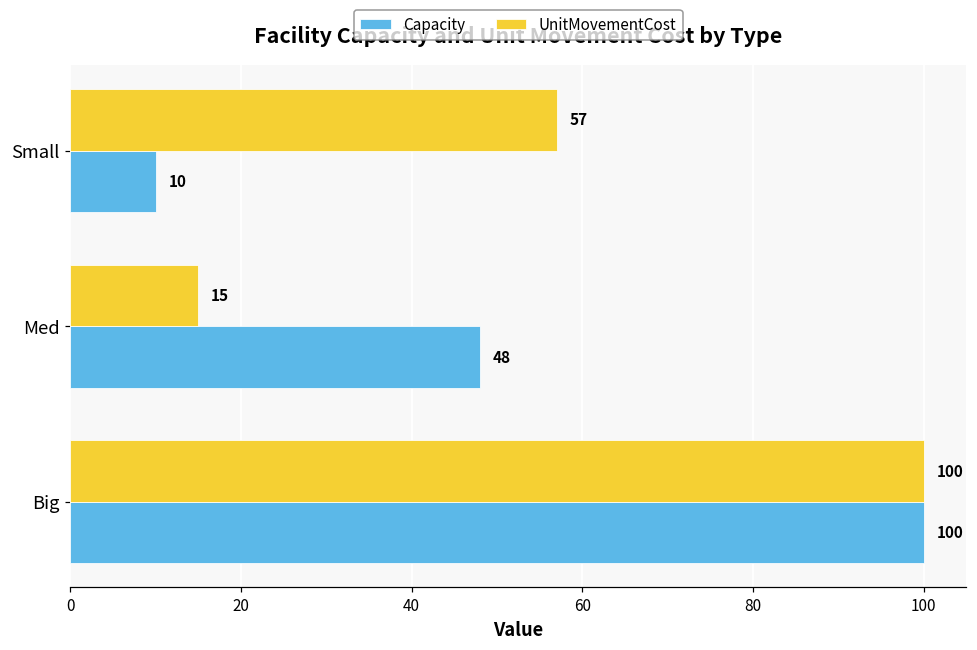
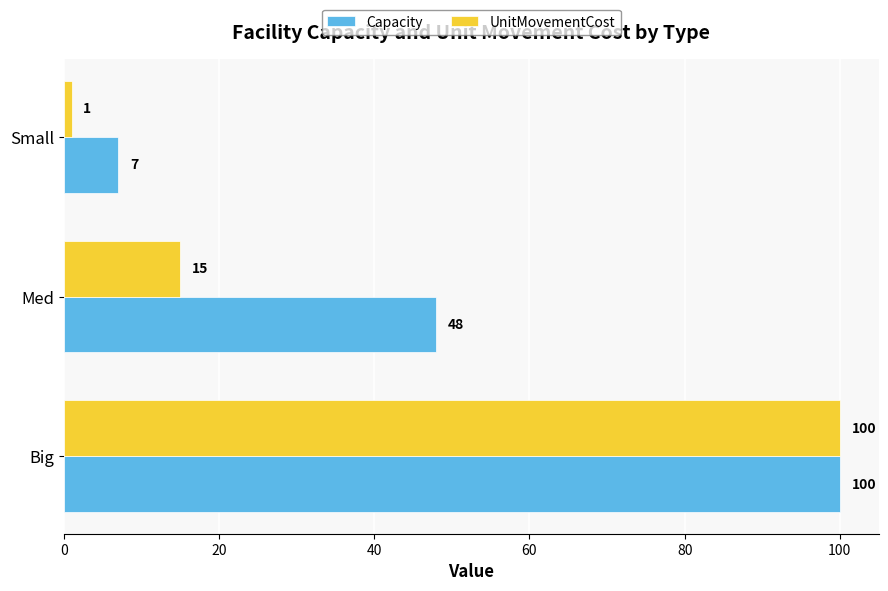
  {
    "Capacity": {
-     "Small": 10,
+     "Small": 7,
      "Med": 48,
      "Big": 100
    },
    "UnitMovementCost": {
-     "Small": 57,
+     "Small": 1,
      "Med": 15,
      "Big": 100
    }
  }
